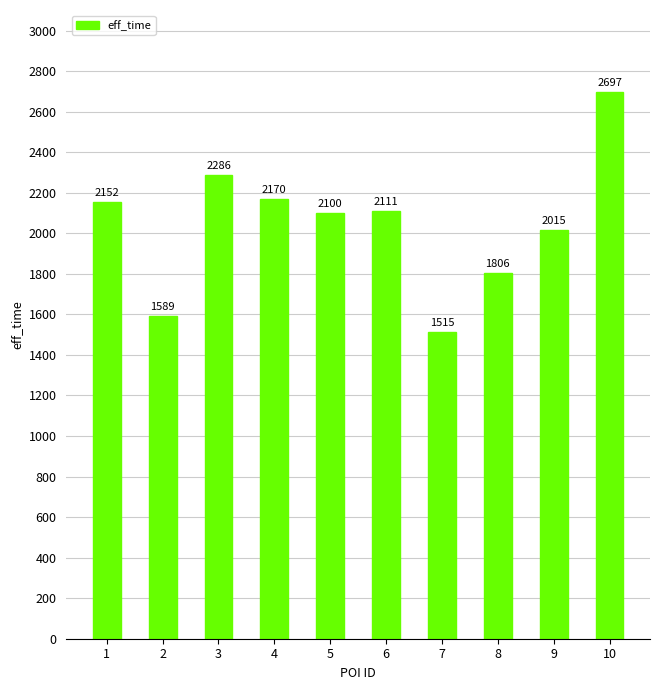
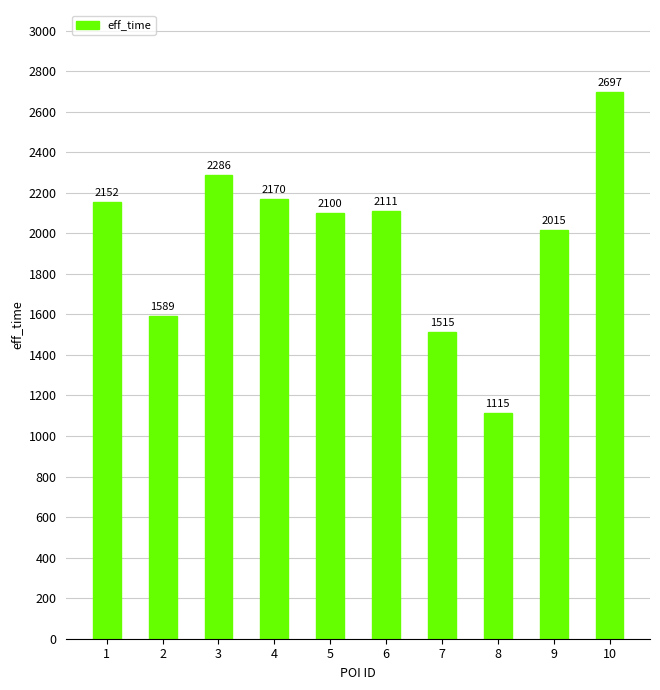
  {
    "1": 2152,
    "3": 2286,
    "4": 2170,
    "5": 2100,
    "6": 2111,
    "7": 1515,
-   "8": 1806,
+   "8": 1115,
    "10": 2697
  }
